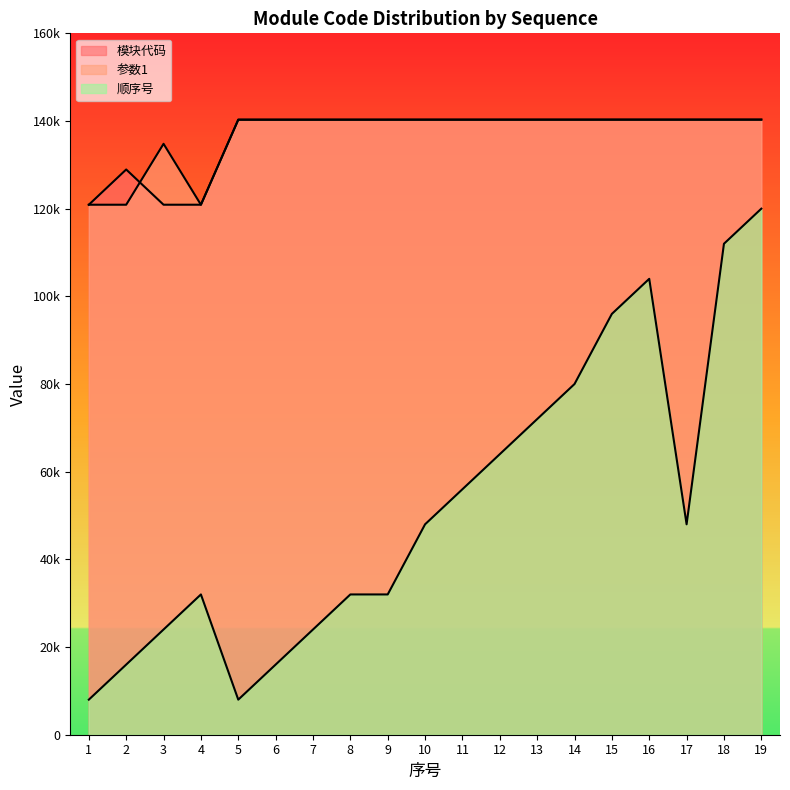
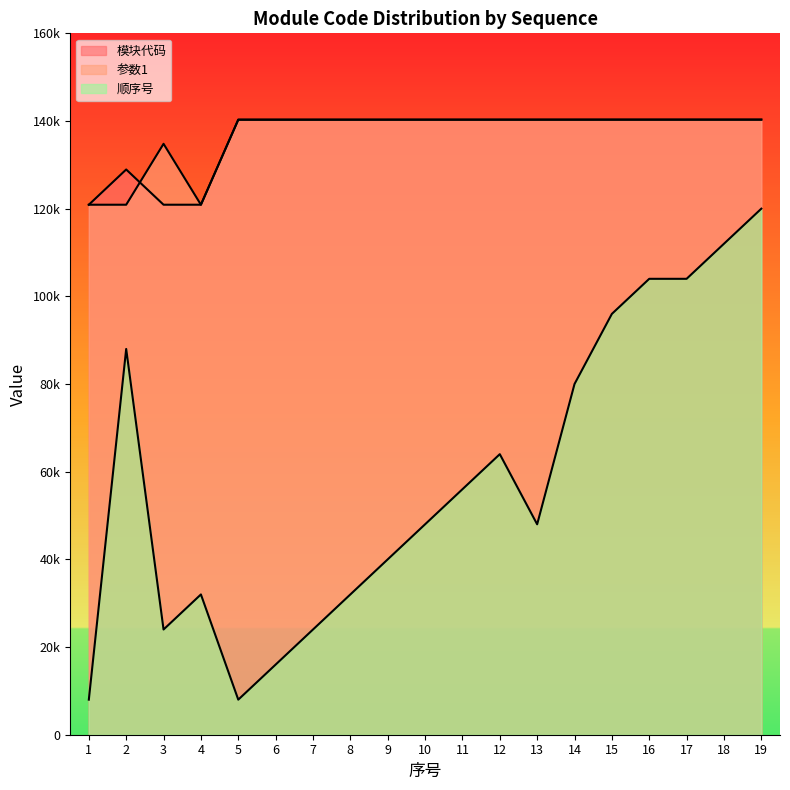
  {
    "顺序号": {
      "1": 8000,
-     "2": 16000,
+     "2": 88000,
      "3": 24000,
      "4": 32000,
      "5": 8000,
      "6": 16000,
      "7": 24000,
      "8": 32000,
-     "9": 32000,
+     "9": 40000,
      "10": 48000,
      "11": 56000,
      "12": 64000,
-     "13": 72000,
+     "13": 48000,
      "14": 80000,
      "15": 96000,
      "16": 104000,
-     "17": 48000,
+     "17": 104000,
      "18": 112000,
      "19": 120000
    }
  }
